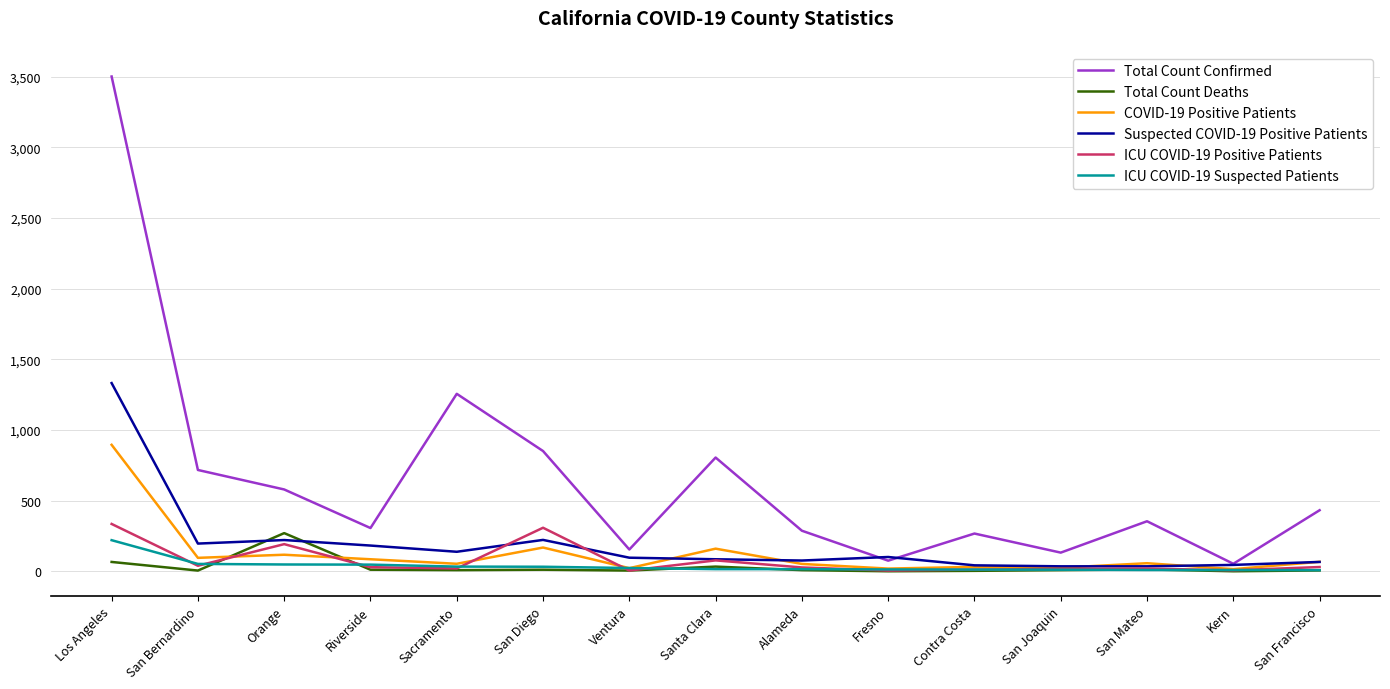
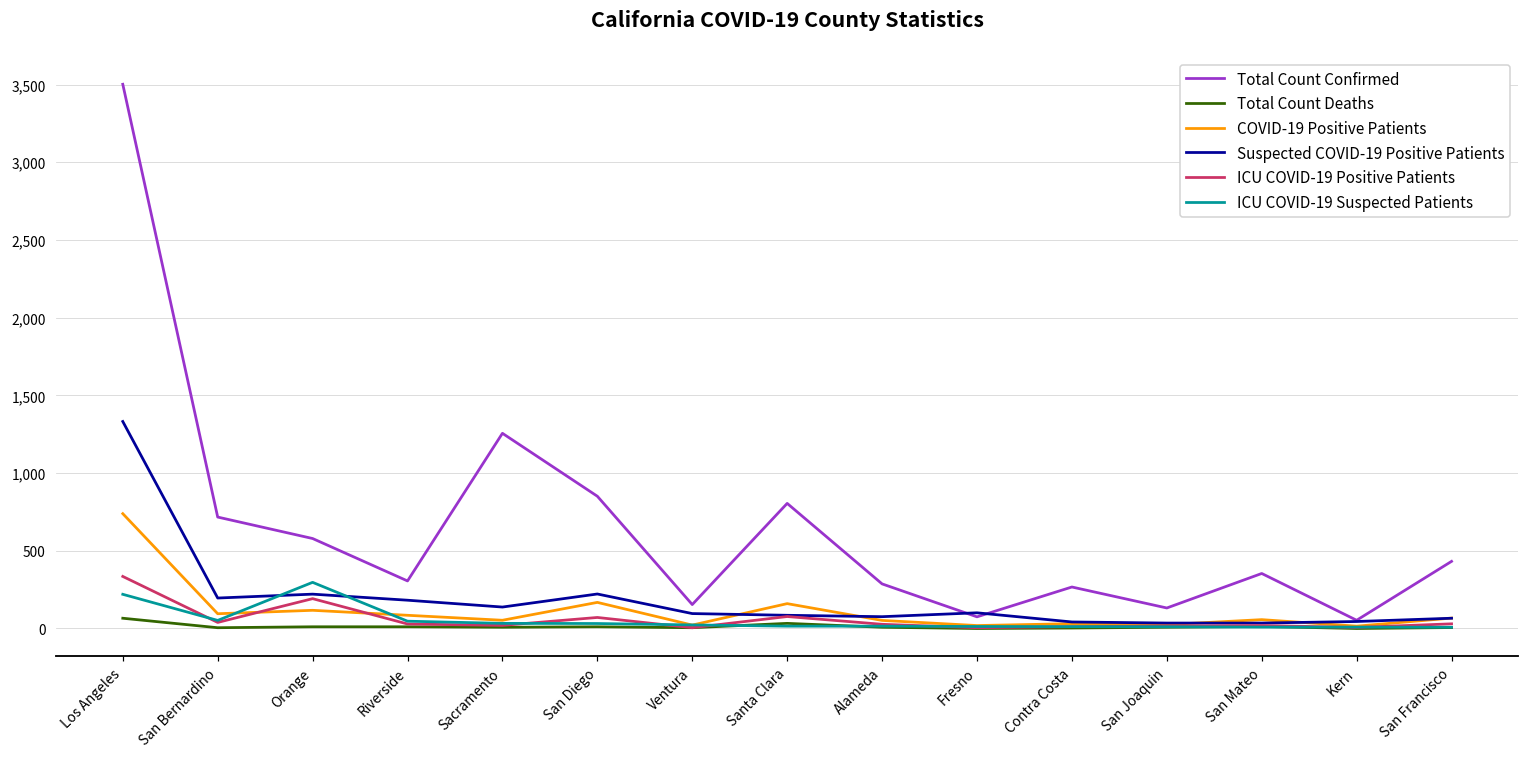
  {
    "Total Count Confirmed": {
      "Los Angeles": "3,500",
      "San Bernardino": "720",
      "Orange": "580",
      "Riverside": "310",
      "Sacramento": "1,260",
      "San Diego": "850",
      "Ventura": "150",
      "Santa Clara": "810",
      "Alameda": "290",
      "Fresno": "80",
      "Contra Costa": "270",
      "San Joaquin": "130",
      "San Mateo": "350",
      "San Francisco": "430"
    },
    "Total Count Deaths": {
      "Los Angeles": "70",
      "San Bernardino": "10",
-     "Orange": "270",
+     "Orange": "10",
      "San Diego": "10"
    },
    "COVID-19 Positive Patients": {
-     "Los Angeles": "900",
+     "Los Angeles": "740",
      "San Bernardino": "100",
      "Orange": "120",
      "Riverside": "90",
      "Sacramento": "50",
      "San Diego": "170",
      "Santa Clara": "160",
      "Alameda": "50",
      "San Mateo": "60"
    },
    "Suspected COVID-19 Positive Patients": {
      "Los Angeles": "1,330",
      "San Bernardino": "200",
      "Orange": "220",
      "Riverside": "180",
      "Sacramento": "140",
      "San Diego": "220",
      "Ventura": "100",
      "Alameda": "80",
      "Fresno": "100"
    },
    "ICU COVID-19 Positive Patients": {
      "Los Angeles": "340",
      "Orange": "190",
-     "San Diego": "310",
+     "San Diego": "70",
      "San Francisco": "30"
    },
    "ICU COVID-19 Suspected Patients": {
      "Los Angeles": "220",
-     "Orange": "50",
+     "Orange": "300",
      "Riverside": "50",
      "San Diego": "30"
    }
  }
